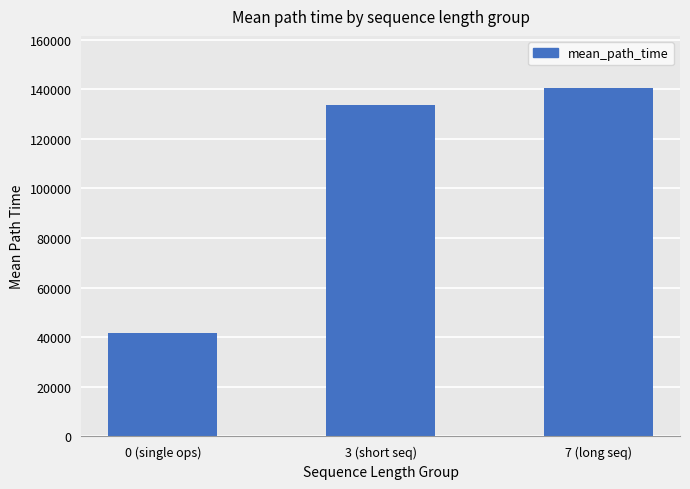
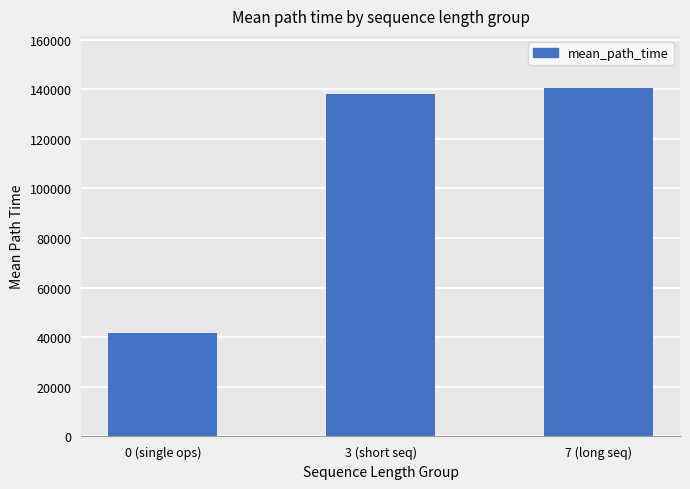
  {
    "0 (single ops)": 42000,
-   "3 (short seq)": 134000,
+   "3 (short seq)": 138000,
    "7 (long seq)": 140000
  }
